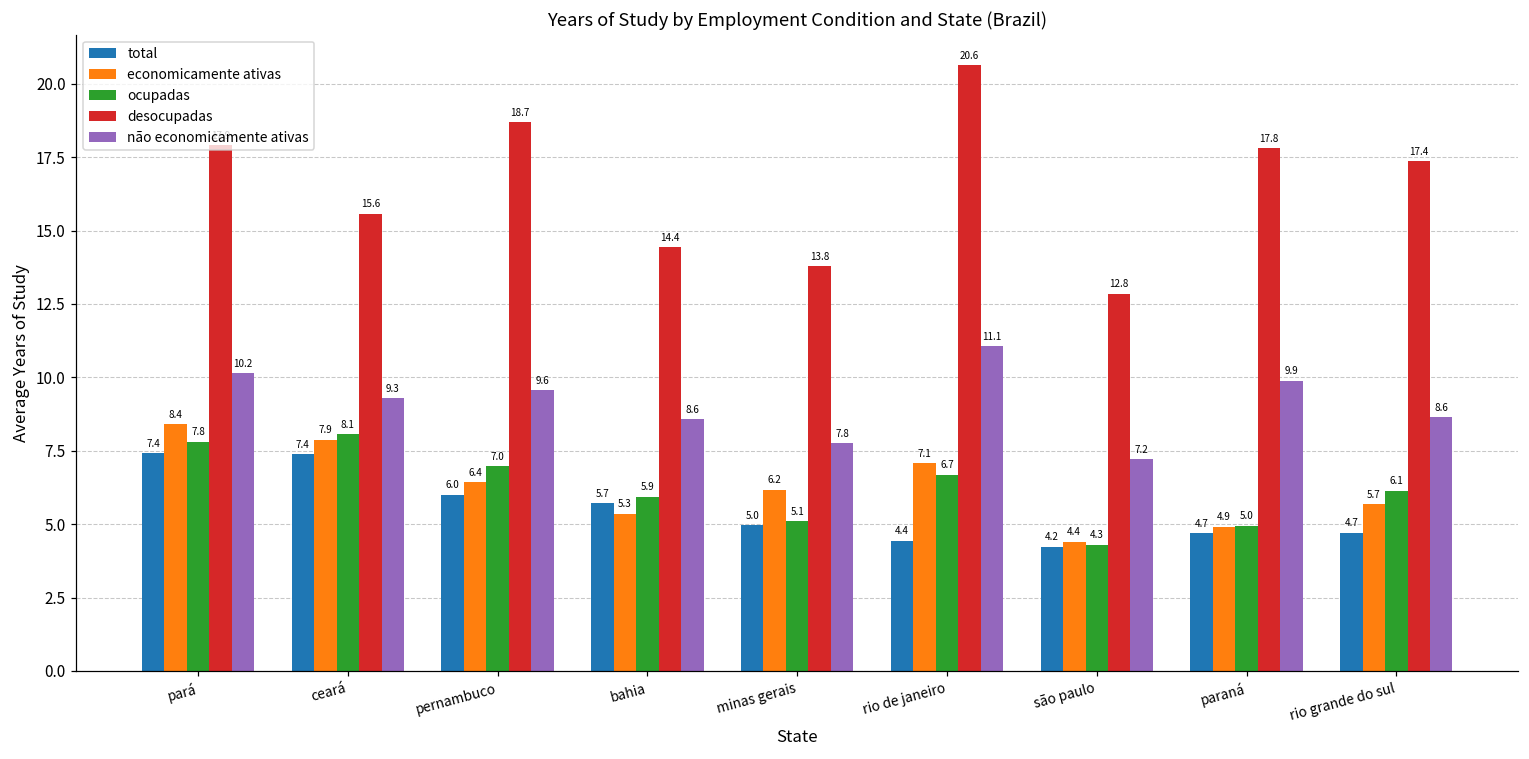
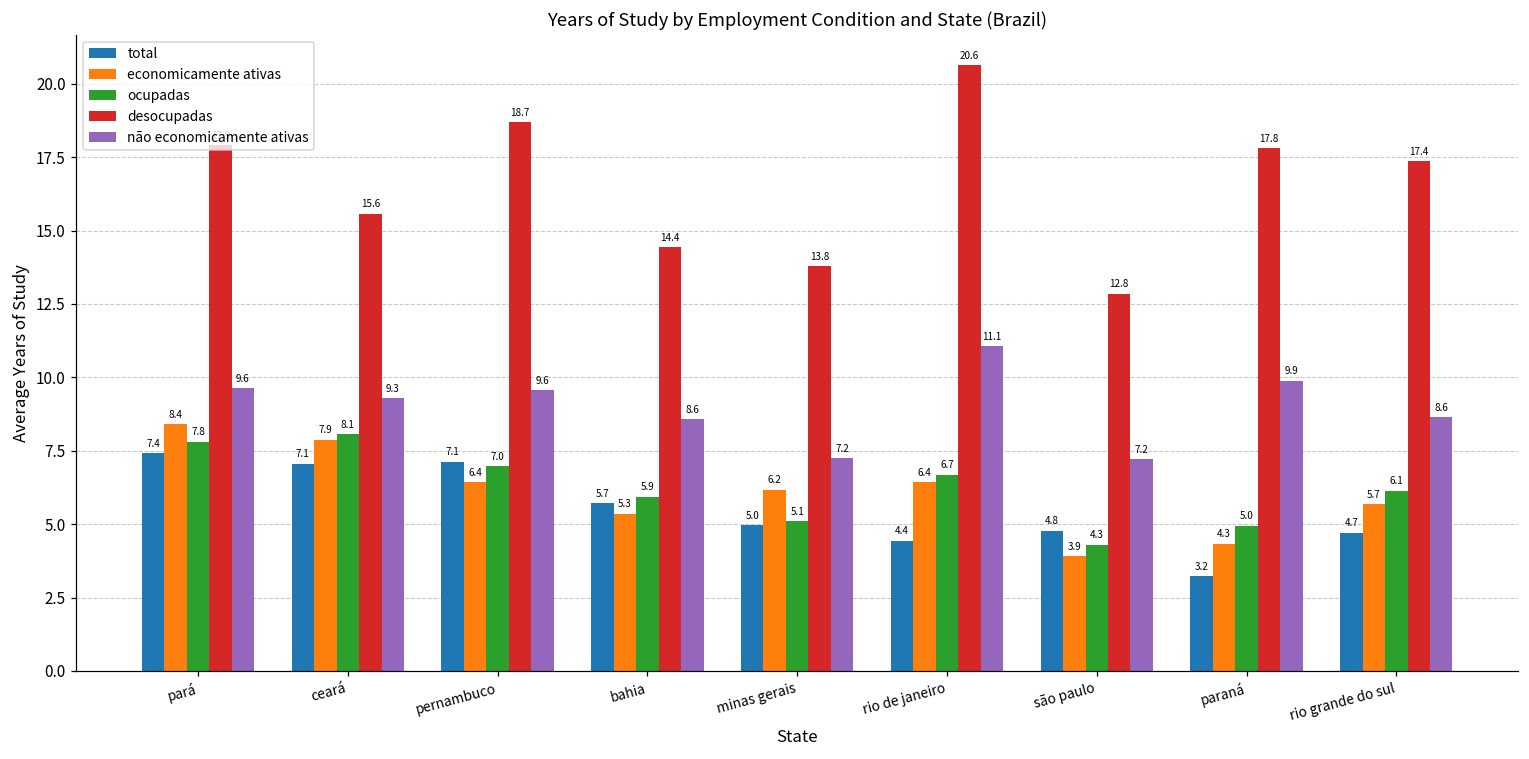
  {
    "total": {
      "pará": 7.4,
-     "ceará": 7.4,
-     "pernambuco": 6.0,
+     "ceará": 7.1,
+     "pernambuco": 7.1,
      "bahia": 5.7,
      "minas gerais": 5.0,
      "rio de janeiro": 4.4,
-     "são paulo": 4.2,
-     "paraná": 4.7,
+     "são paulo": 4.8,
+     "paraná": 3.2,
      "rio grande do sul": 4.7
    },
    "economicamente ativas": {
      "pará": 8.4,
      "ceará": 7.9,
      "pernambuco": 6.4,
      "bahia": 5.3,
      "minas gerais": 6.2,
-     "rio de janeiro": 7.1,
-     "são paulo": 4.4,
-     "paraná": 4.9,
+     "rio de janeiro": 6.4,
+     "são paulo": 3.9,
+     "paraná": 4.3,
      "rio grande do sul": 5.7
    },
    "ocupadas": {
      "pará": 7.8,
      "ceará": 8.1,
      "pernambuco": 7.0,
      "bahia": 5.9,
      "minas gerais": 5.1,
      "rio de janeiro": 6.7,
      "são paulo": 4.3,
      "paraná": 5.0,
      "rio grande do sul": 6.1
    },
    "desocupadas": {
      "ceará": 15.6,
      "pernambuco": 18.7,
      "bahia": 14.4,
      "minas gerais": 13.8,
      "rio de janeiro": 20.6,
      "são paulo": 12.8,
      "paraná": 17.8,
      "rio grande do sul": 17.4
    },
    "não economicamente ativas": {
-     "pará": 10.2,
+     "pará": 9.6,
      "ceará": 9.3,
      "pernambuco": 9.6,
      "bahia": 8.6,
-     "minas gerais": 7.8,
+     "minas gerais": 7.2,
      "rio de janeiro": 11.1,
      "são paulo": 7.2,
      "paraná": 9.9,
      "rio grande do sul": 8.6
    }
  }
